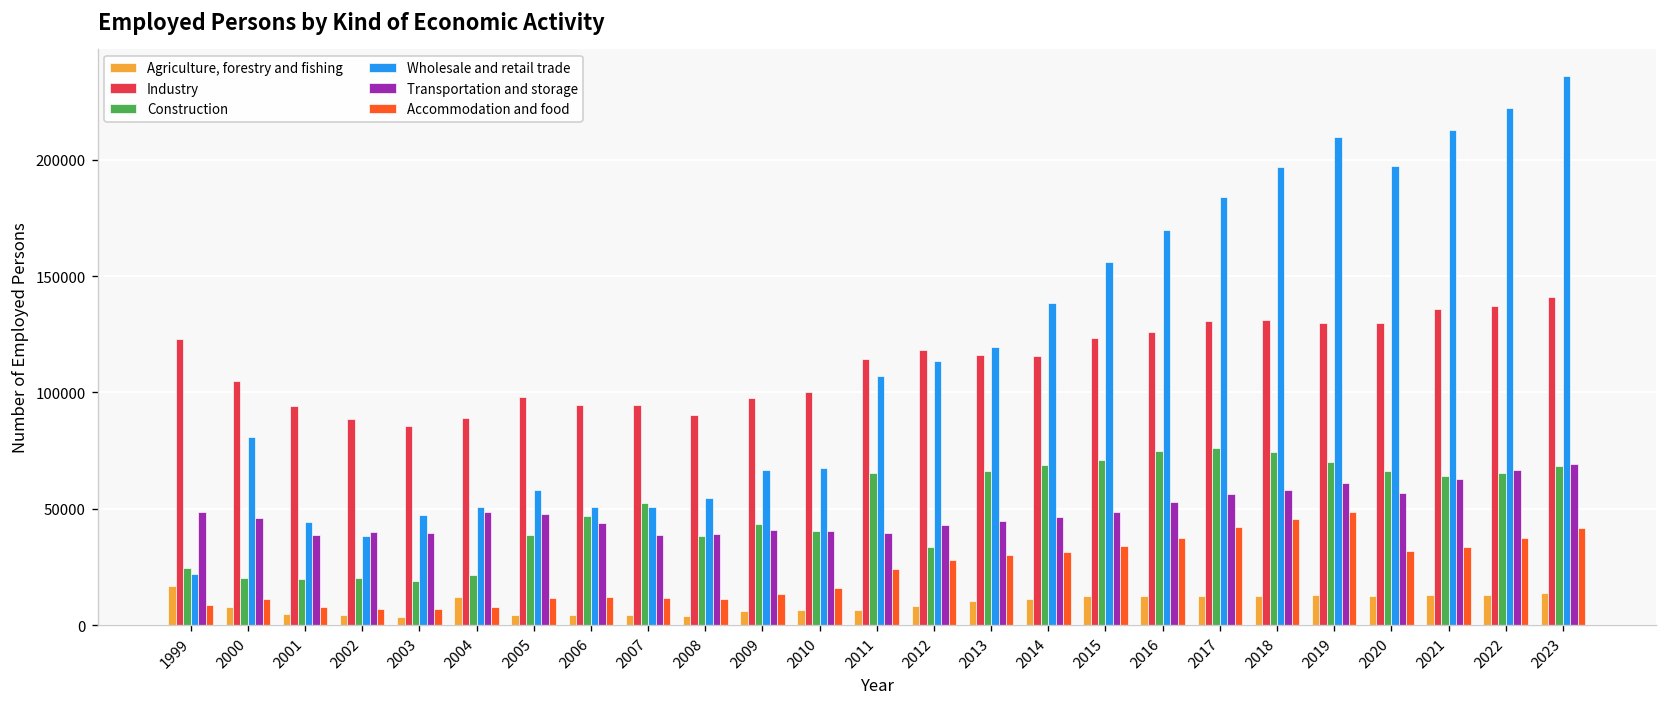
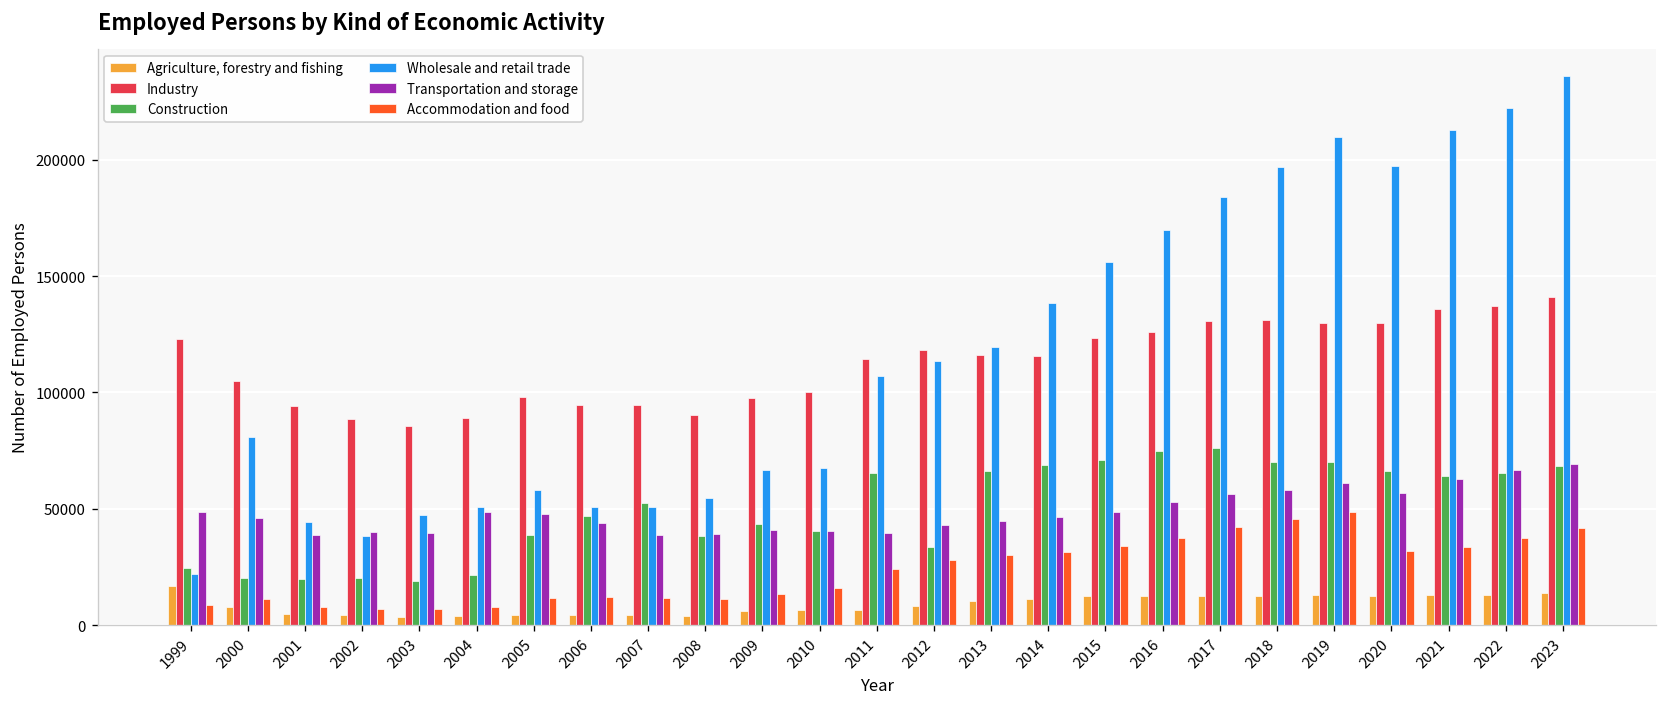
  {
    "Agriculture, forestry and fishing": {
      "1999": 17000,
      "2000": 8000,
      "2001": 5000,
      "2002": 4000,
      "2003": 4000,
-     "2004": 12000,
+     "2004": 4000,
      "2005": 5000,
      "2006": 4000,
      "2007": 4000,
      "2008": 4000,
      "2009": 6000,
      "2010": 7000,
      "2011": 7000,
      "2012": 8000,
      "2013": 10000,
      "2014": 11000,
      "2015": 12000,
      "2016": 13000,
      "2017": 13000,
      "2018": 12000,
      "2019": 13000,
      "2020": 12000,
      "2021": 13000,
      "2022": 13000,
      "2023": 14000
    },
    "Construction": {
      "1999": 25000,
      "2000": 20000,
      "2001": 20000,
      "2002": 20000,
      "2003": 19000,
      "2004": 21000,
      "2005": 39000,
      "2006": 47000,
      "2007": 53000,
      "2008": 38000,
      "2009": 44000,
      "2010": 41000,
      "2011": 65000,
      "2012": 34000,
      "2013": 66000,
      "2014": 69000,
      "2015": 71000,
      "2016": 75000,
      "2017": 76000,
-     "2018": 74000,
+     "2018": 70000,
      "2019": 70000,
      "2020": 66000,
      "2021": 64000,
      "2022": 65000,
      "2023": 68000
    },
    "Wholesale and retail trade": {
      "1999": 22000,
      "2000": 81000,
      "2001": 44000,
      "2002": 38000,
      "2003": 48000,
      "2004": 51000,
      "2005": 58000,
      "2006": 51000,
      "2007": 51000,
      "2008": 55000,
      "2009": 67000,
      "2010": 68000,
      "2011": 107000,
      "2012": 114000,
      "2013": 120000,
      "2014": 138000,
      "2015": 156000,
      "2016": 170000,
      "2017": 184000,
      "2018": 197000,
      "2019": 210000,
      "2020": 197000,
      "2021": 213000,
      "2022": 222000,
      "2023": 236000
    },
    "Transportation and storage": {
      "1999": 49000,
      "2000": 46000,
      "2001": 39000,
      "2002": 40000,
      "2003": 40000,
      "2004": 48000,
      "2005": 48000,
      "2006": 44000,
      "2007": 39000,
      "2008": 39000,
      "2009": 41000,
      "2010": 40000,
      "2011": 40000,
      "2012": 43000,
      "2013": 45000,
      "2014": 46000,
      "2015": 49000,
      "2016": 53000,
      "2017": 57000,
      "2018": 58000,
      "2019": 61000,
      "2020": 57000,
      "2021": 63000,
      "2022": 67000,
      "2023": 69000
    }
  }
